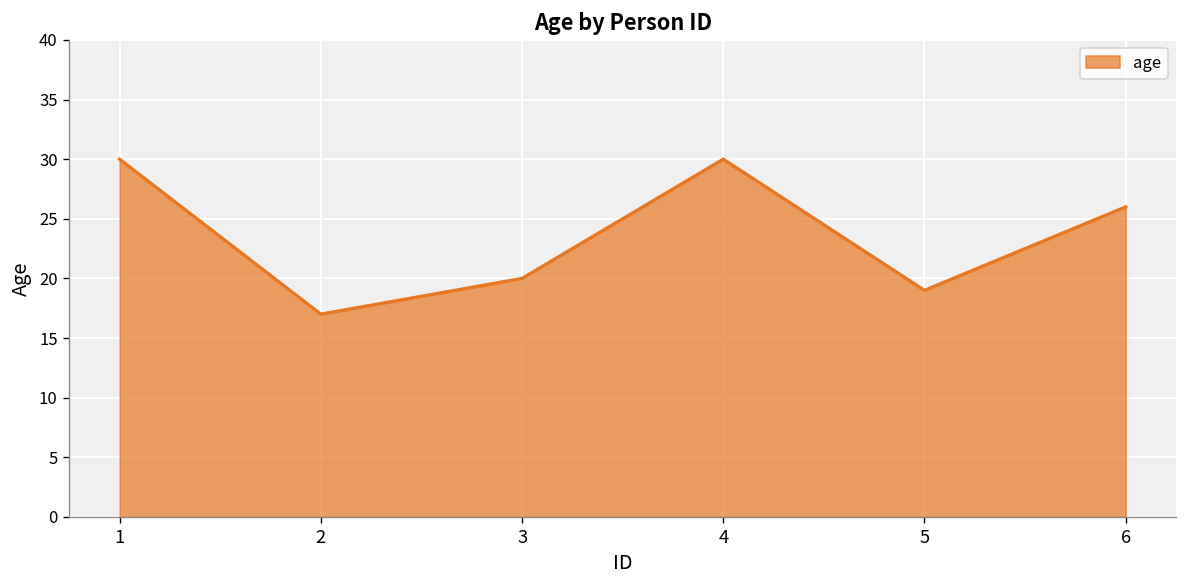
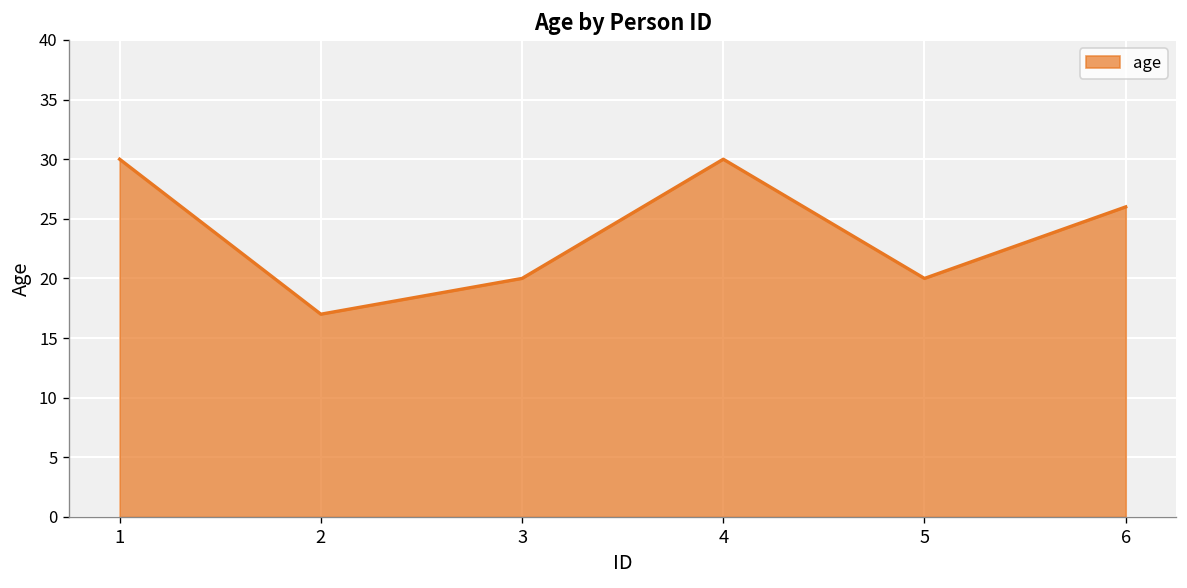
  {
    "1": 30,
    "2": 17,
    "3": 20,
    "4": 30,
-   "5": 19,
+   "5": 20,
    "6": 26
  }
